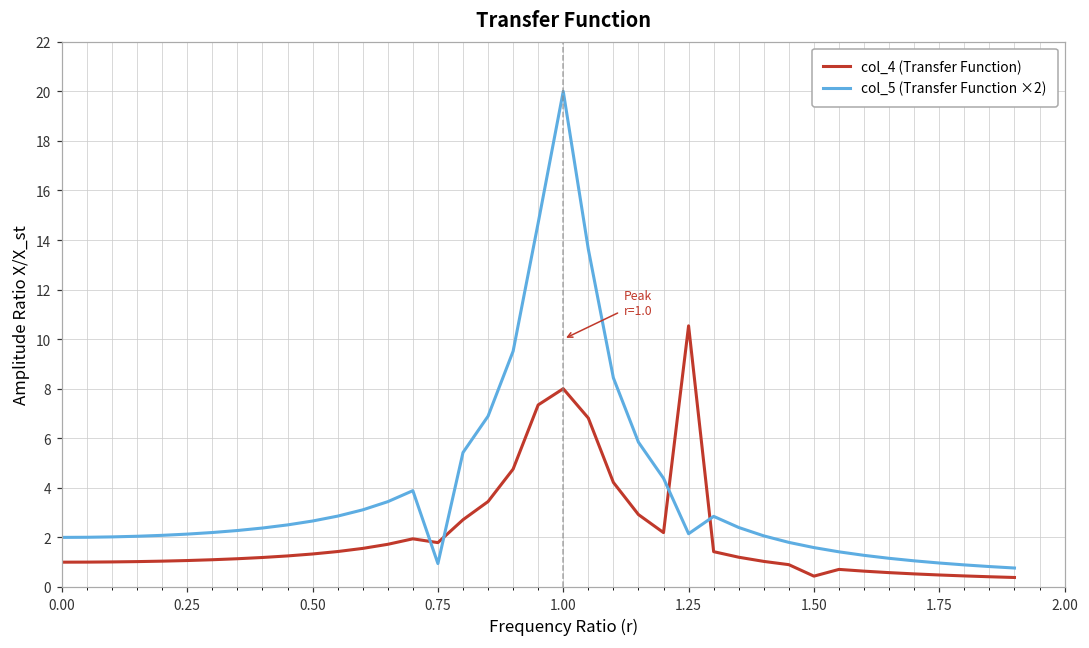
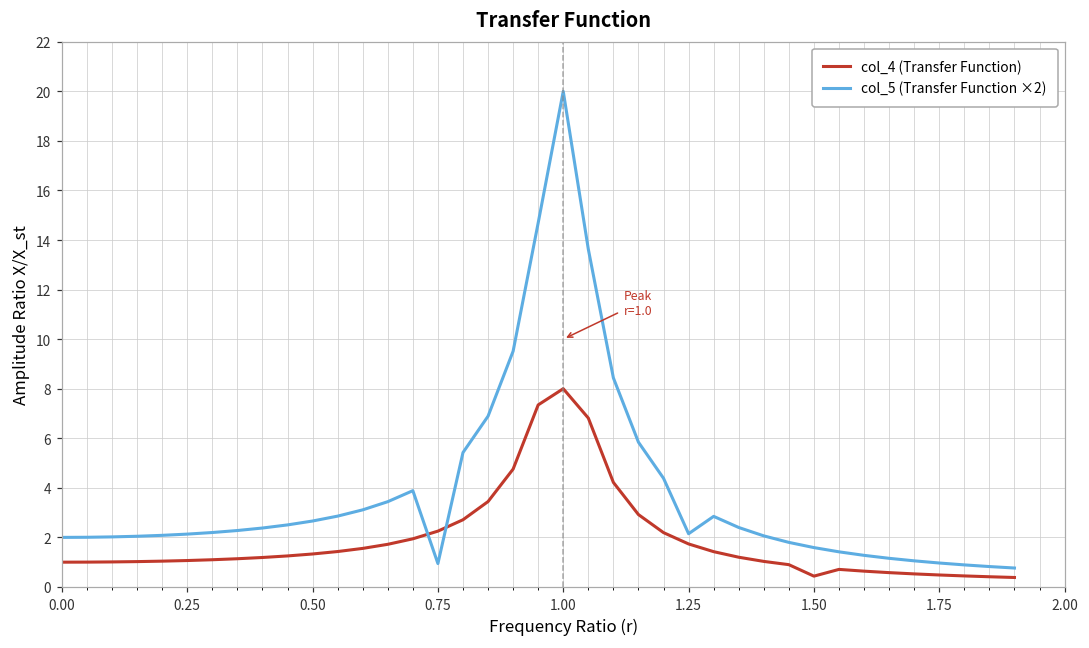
  {
    "col_4 (Transfer Function)": {
      "0.00": 1.0,
      "0.25": 1.1,
      "0.50": 1.3,
-     "0.75": 1.8,
+     "0.75": 2.3,
      "1.00": 8.0,
-     "1.25": 10.5,
+     "1.25": 1.7,
      "1.50": 0.4,
      "1.75": 0.5
    },
    "col_5 (Transfer Function ×2)": {
      "0.00": 2.0,
      "0.25": 2.1,
      "0.50": 2.7,
      "0.75": 0.9,
      "1.00": 20.0,
      "1.25": 2.1,
      "1.50": 1.6,
      "1.75": 1.0
    }
  }
